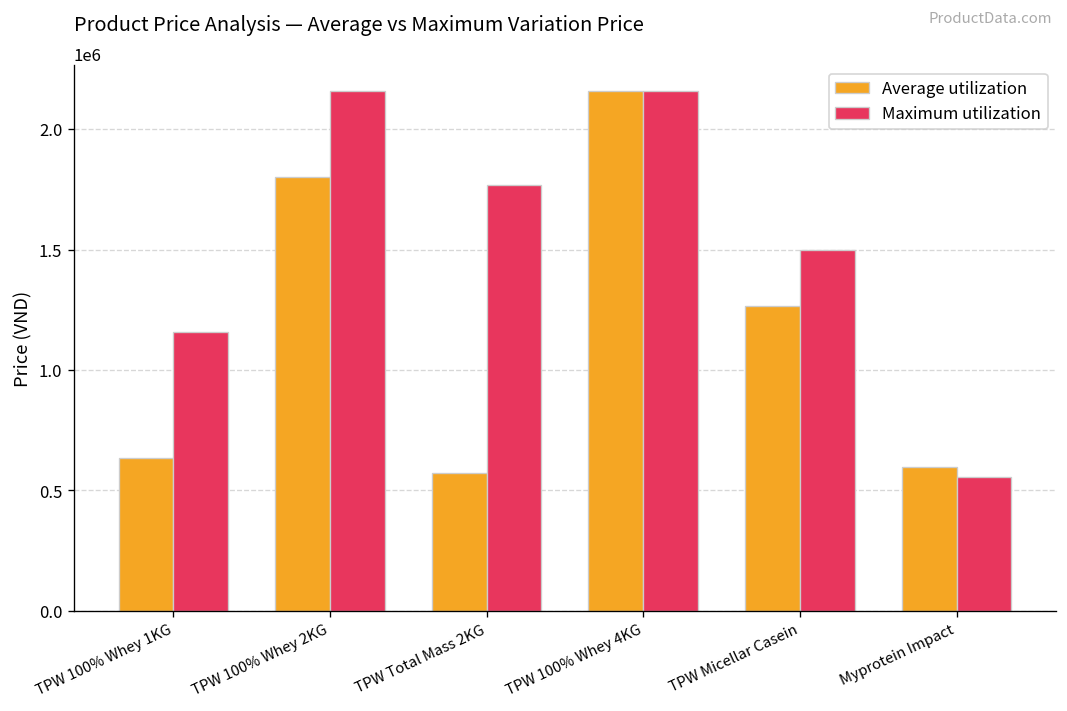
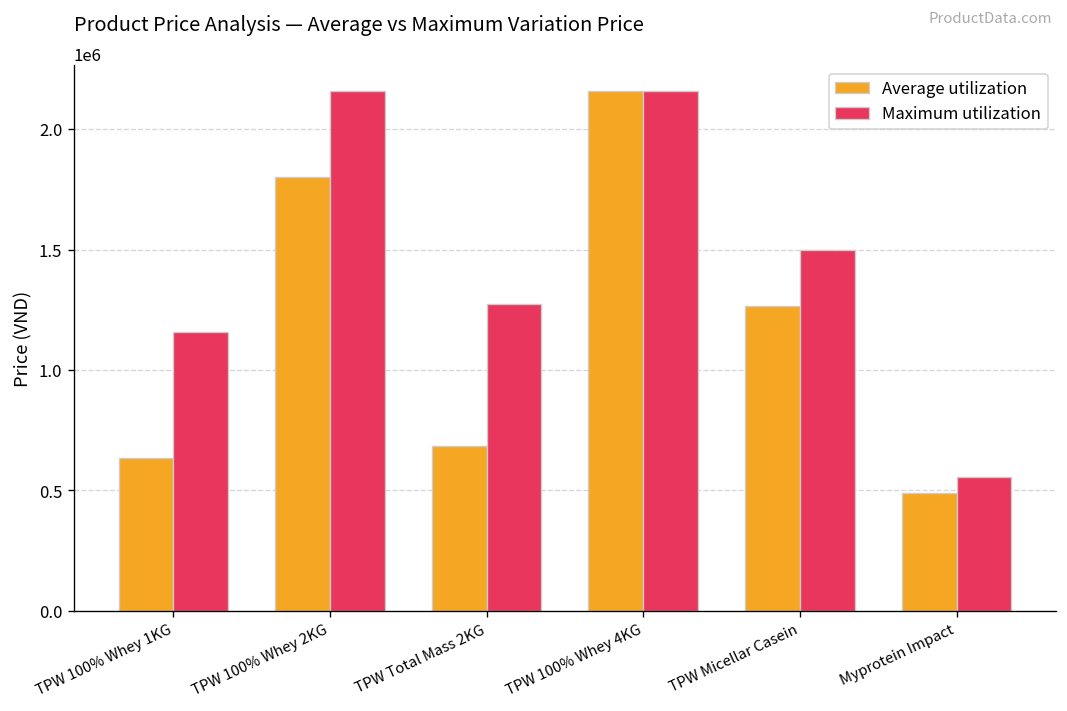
  {
    "Average utilization": {
      "TPW 100% Whey 1KG": 640000,
      "TPW 100% Whey 2KG": 1800000,
-     "TPW Total Mass 2KG": 570000,
+     "TPW Total Mass 2KG": 690000,
      "TPW 100% Whey 4KG": 2160000,
      "TPW Micellar Casein": 1260000,
-     "Myprotein Impact": 600000
+     "Myprotein Impact": 490000
    },
    "Maximum utilization": {
      "TPW 100% Whey 1KG": 1160000,
      "TPW 100% Whey 2KG": 2160000,
-     "TPW Total Mass 2KG": 1770000,
+     "TPW Total Mass 2KG": 1270000,
      "TPW 100% Whey 4KG": 2160000,
      "TPW Micellar Casein": 1500000,
      "Myprotein Impact": 560000
    }
  }
